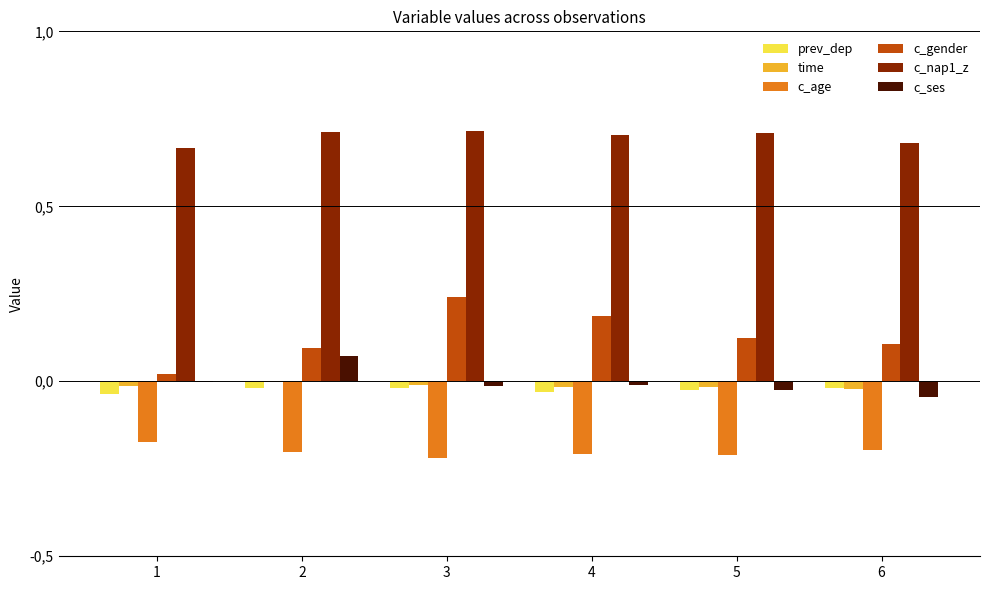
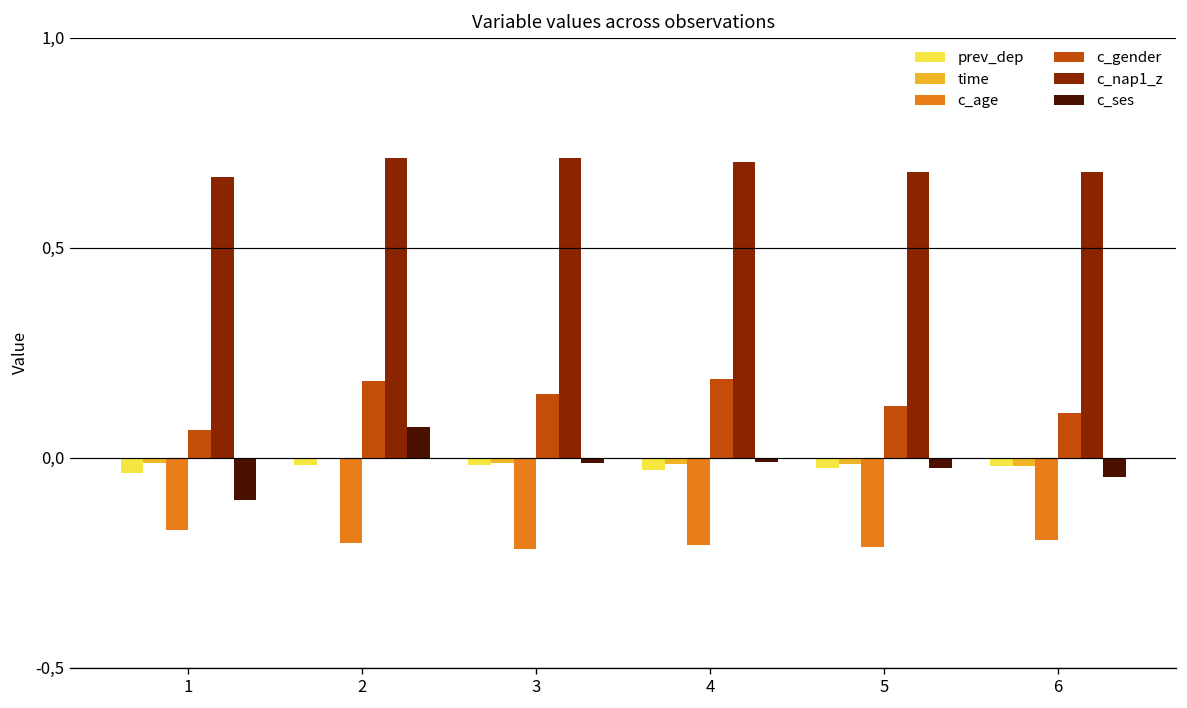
  {
    "c_gender": {
-     "1": 0.2,
-     "2": 0.9,
-     "3": 2.4,
+     "1": 0.7,
+     "2": 1.8,
+     "3": 1.5,
      "4": 1.9,
      "5": 1.2,
      "6": 1.1
    },
    "c_nap1_z": {
      "1": 6.7,
      "2": 7.1,
      "3": 7.1,
      "4": 7.0,
-     "5": 7.1,
+     "5": 6.8,
      "6": 6.8
    },
    "c_ses": {
-     "1": 0.0,
+     "1": -1.0,
      "2": 0.7,
      "3": -0.1,
      "4": -0.1,
      "5": -0.3,
      "6": -0.5
    }
  }
